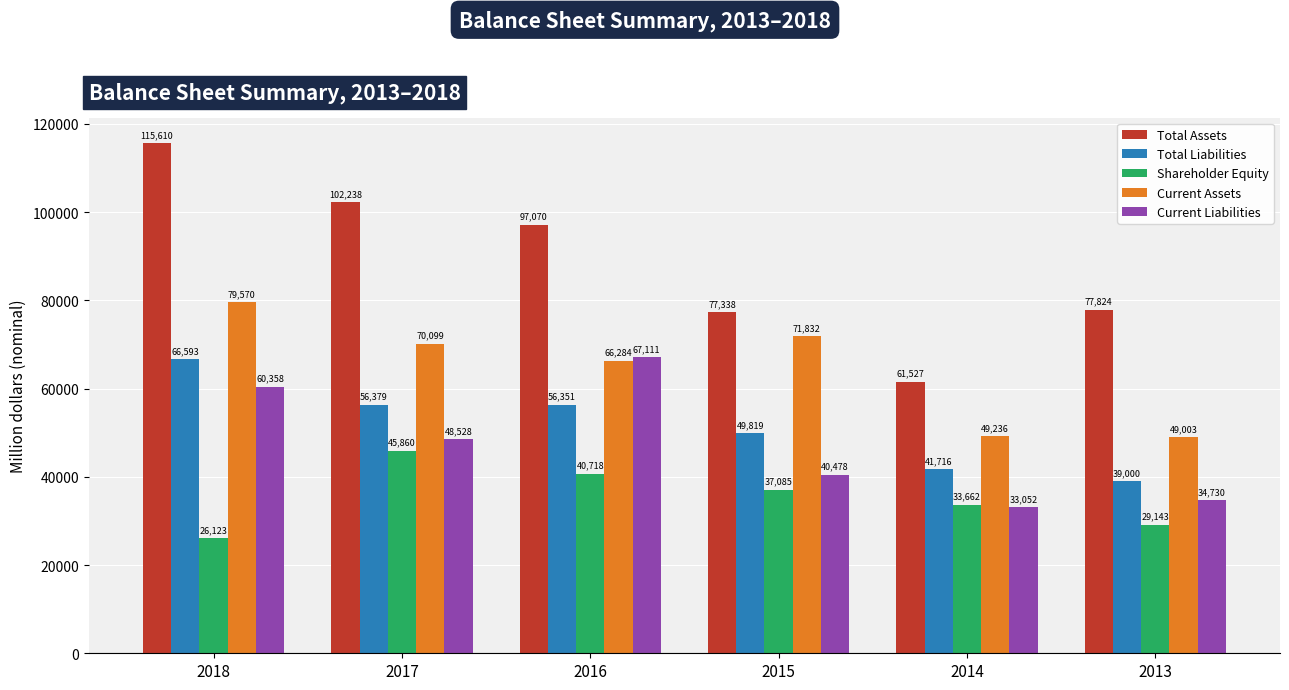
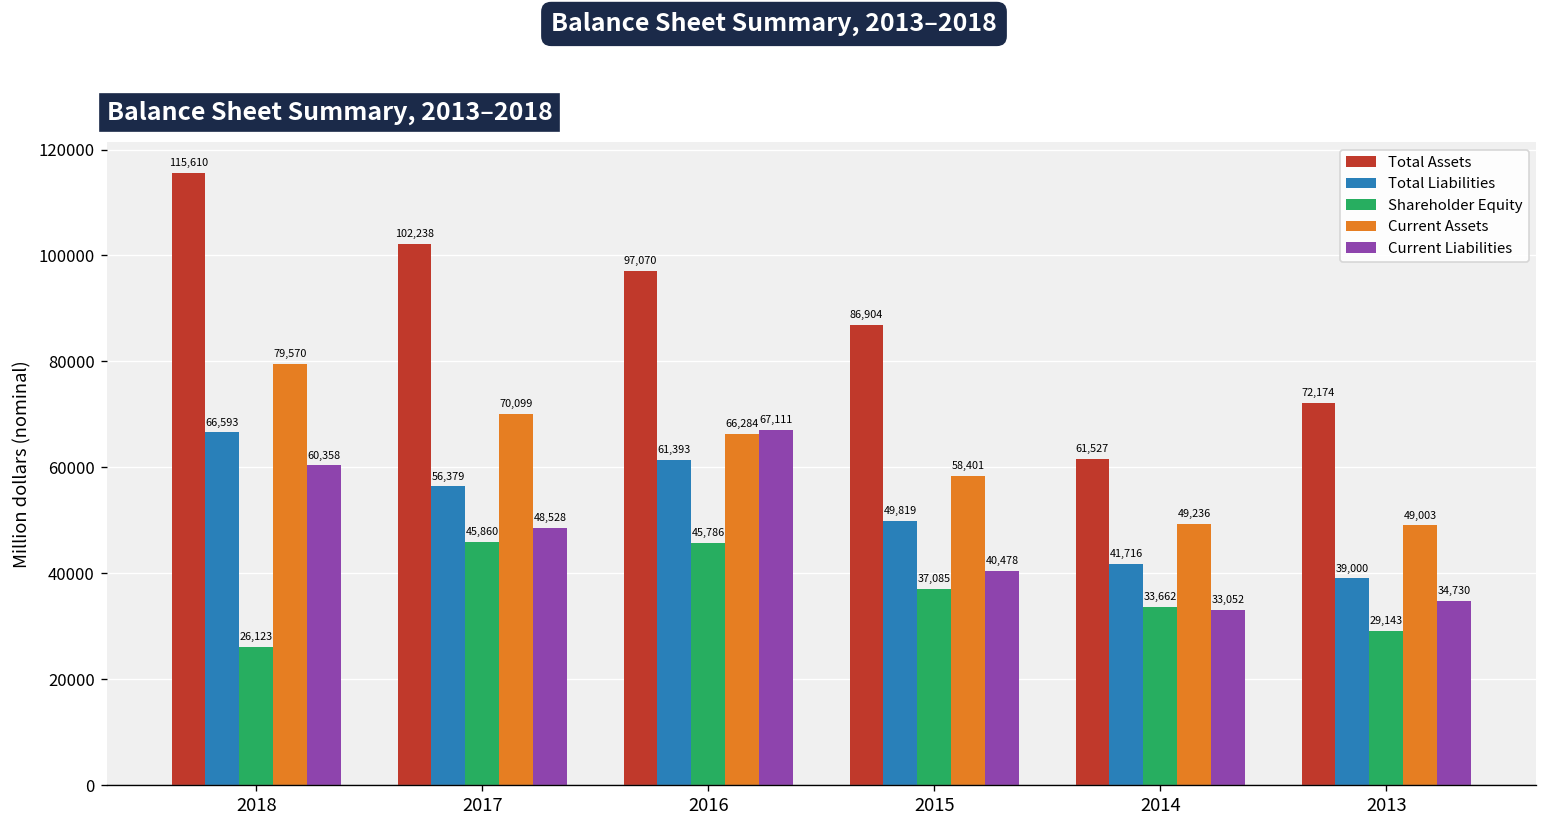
  {
    "Total Assets": {
      "2018": "115,610",
      "2017": "102,238",
      "2016": "97,070",
-     "2015": "77,338",
+     "2015": "86,904",
      "2014": "61,527",
-     "2013": "77,824"
+     "2013": "72,174"
    },
    "Total Liabilities": {
      "2018": "66,593",
      "2017": "56,379",
-     "2016": "56,351",
+     "2016": "61,393",
      "2015": "49,819",
      "2014": "41,716",
      "2013": "39,000"
    },
    "Shareholder Equity": {
      "2018": "26,123",
      "2017": "45,860",
-     "2016": "40,718",
+     "2016": "45,786",
      "2015": "37,085",
      "2014": "33,662",
      "2013": "29,143"
    },
    "Current Assets": {
      "2018": "79,570",
      "2017": "70,099",
      "2016": "66,284",
-     "2015": "71,832",
+     "2015": "58,401",
      "2014": "49,236",
      "2013": "49,003"
    },
    "Current Liabilities": {
      "2018": "60,358",
      "2017": "48,528",
      "2016": "67,111",
      "2015": "40,478",
      "2014": "33,052",
      "2013": "34,730"
    }
  }
